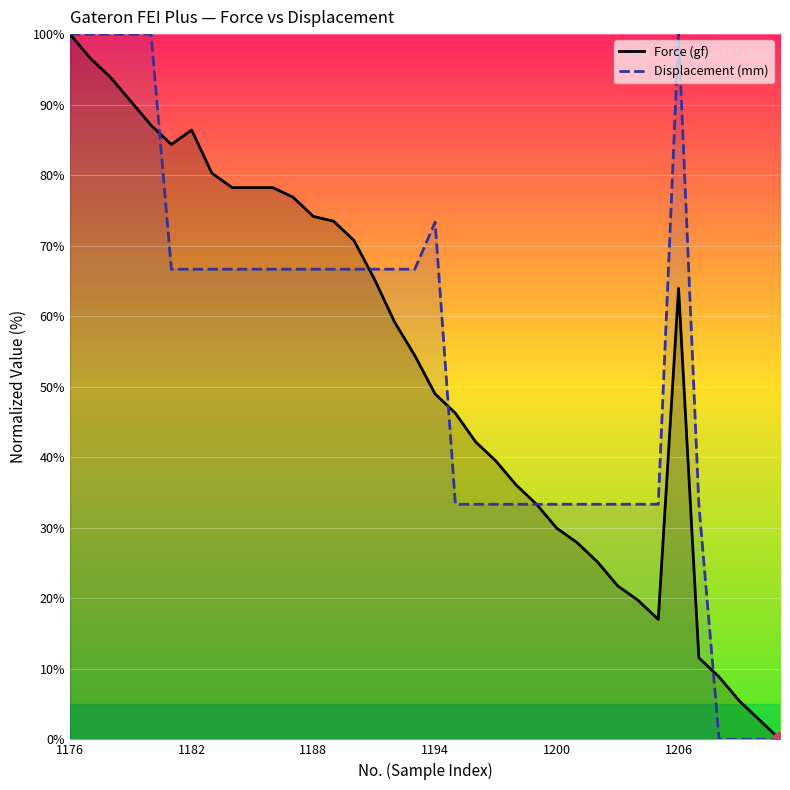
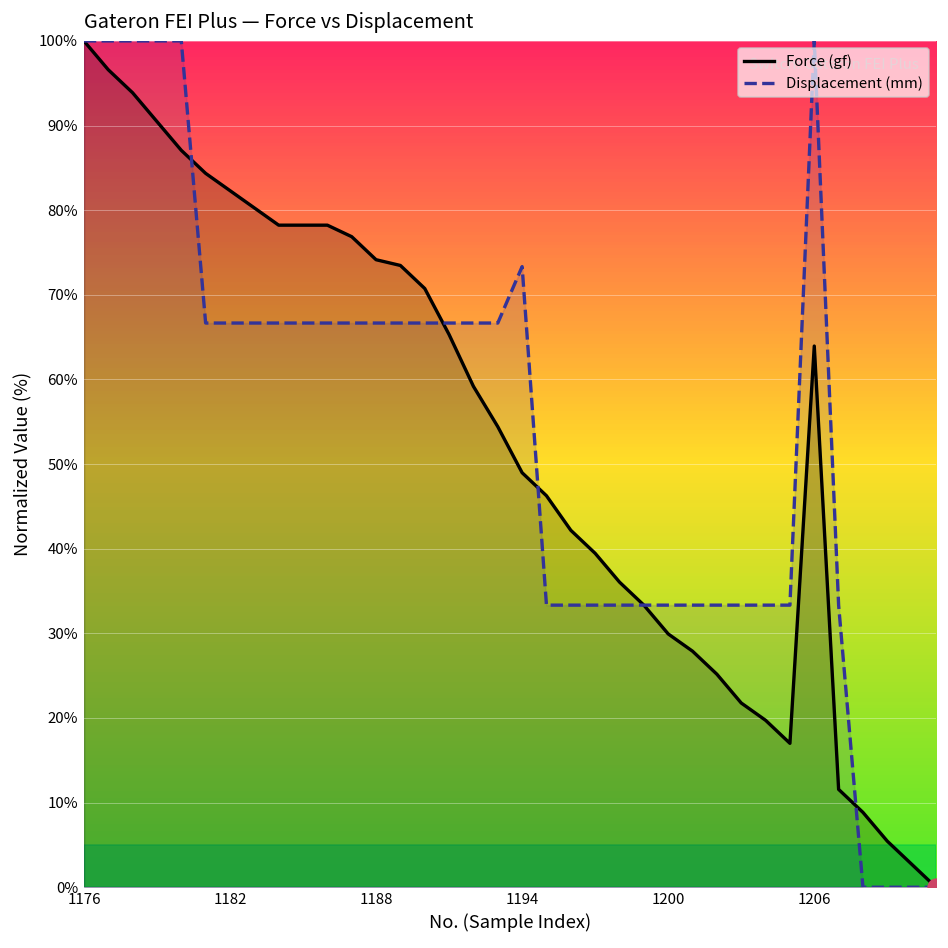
  {
    "Force (gf)": {
-     "1182": "86%",
+     "1182": "82%",
      "1188": "74%",
      "1194": "49%",
      "1200": "30%",
      "1206": "64%"
    },
    "Displacement (mm)": {
      "1182": "67%",
      "1188": "67%",
      "1194": "73%",
      "1200": "33%",
      "1206": "100%"
    }
  }
